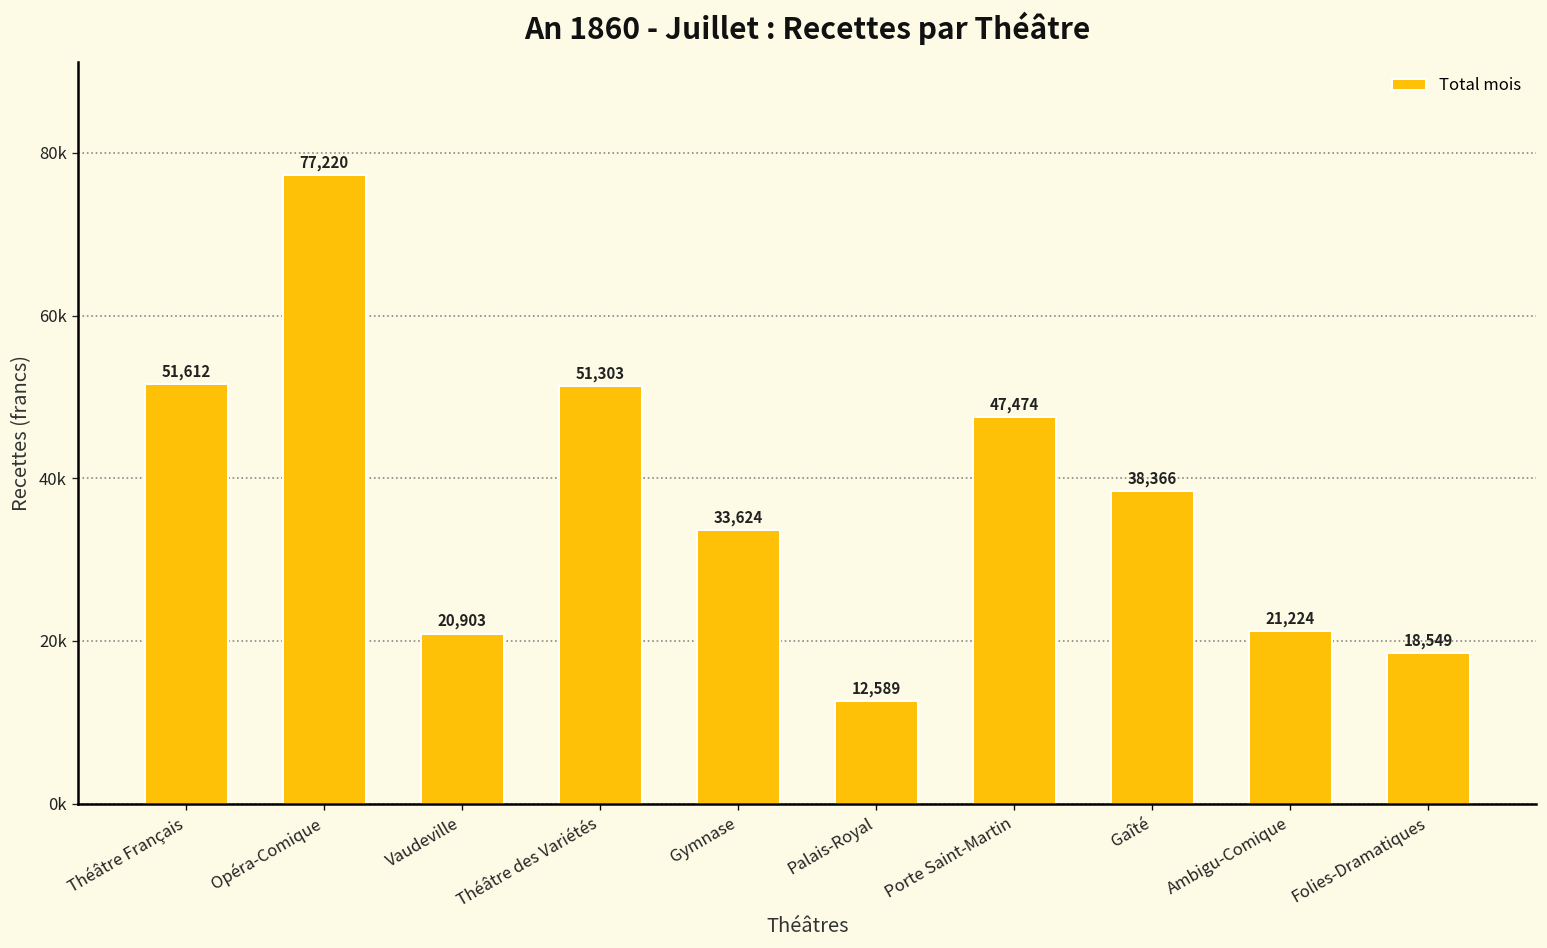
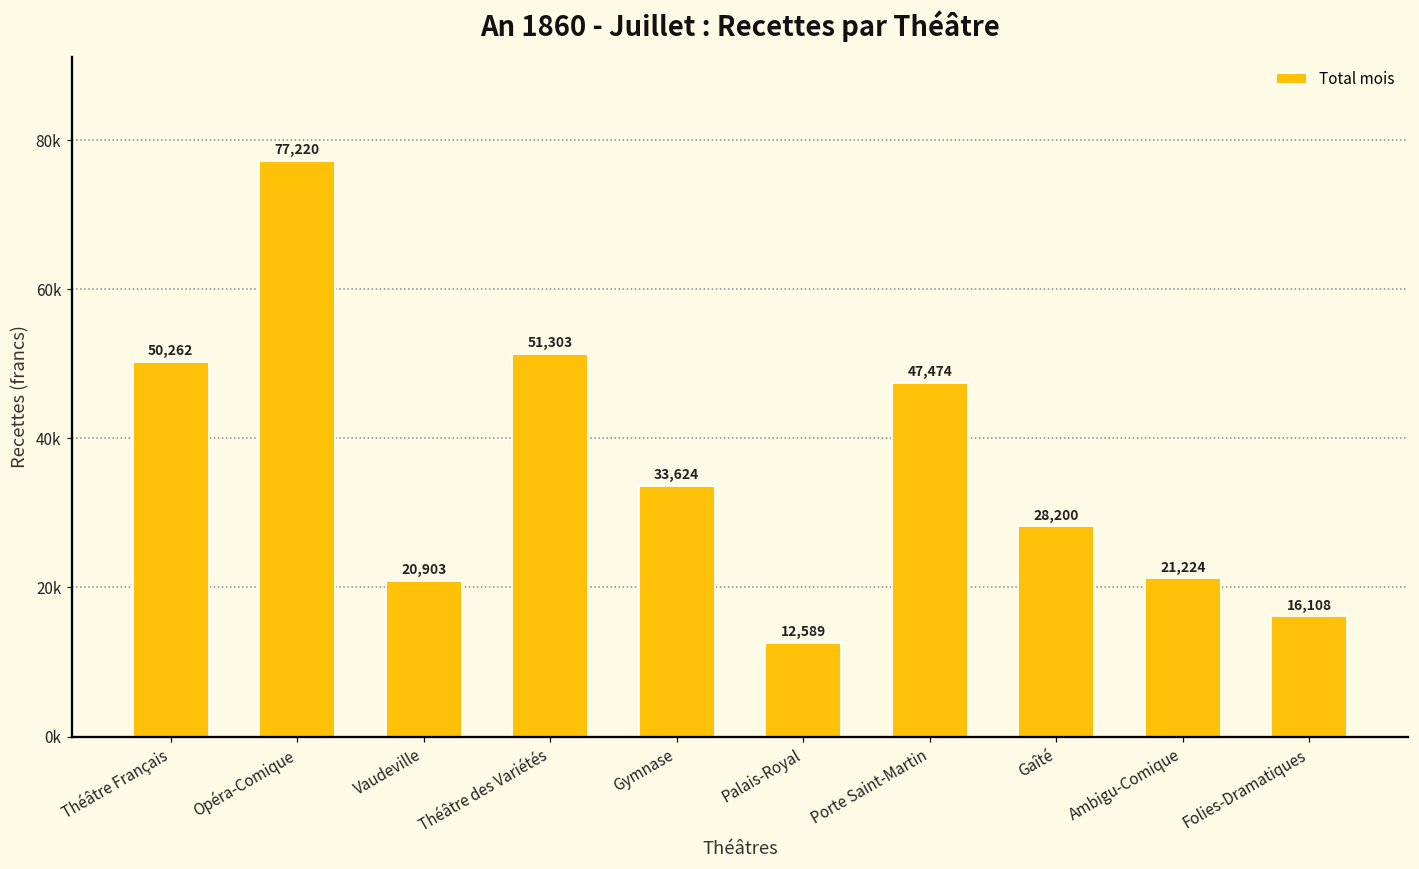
  {
-   "Théâtre Français": "51,612",
+   "Théâtre Français": "50,262",
    "Opéra-Comique": "77,220",
    "Vaudeville": "20,903",
    "Théâtre des Variétés": "51,303",
    "Gymnase": "33,624",
    "Palais-Royal": "12,589",
    "Porte Saint-Martin": "47,474",
-   "Gaîté": "38,366",
+   "Gaîté": "28,200",
    "Ambigu-Comique": "21,224",
-   "Folies-Dramatiques": "18,549"
+   "Folies-Dramatiques": "16,108"
  }
